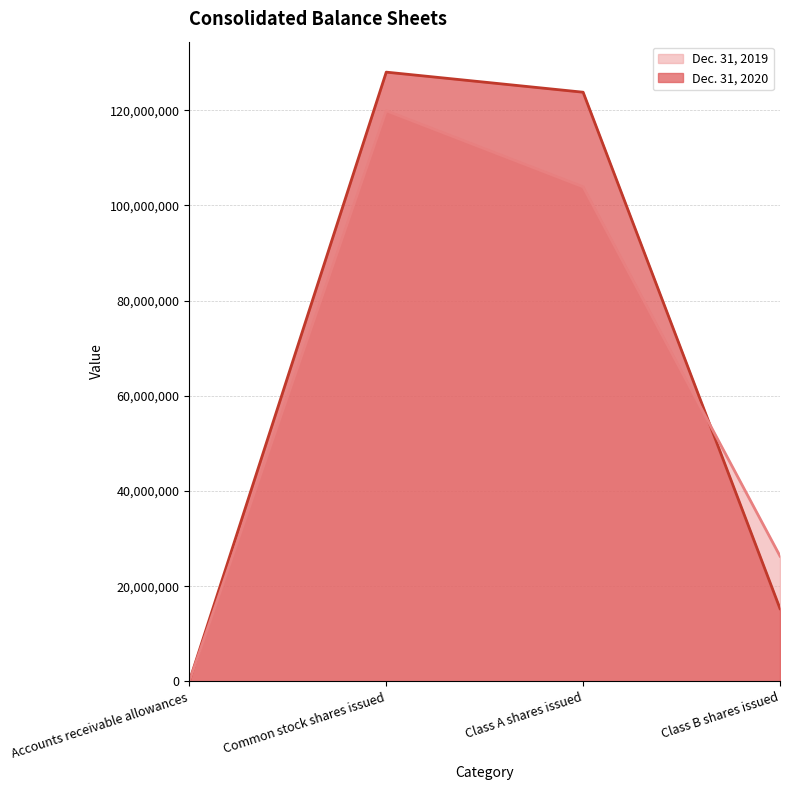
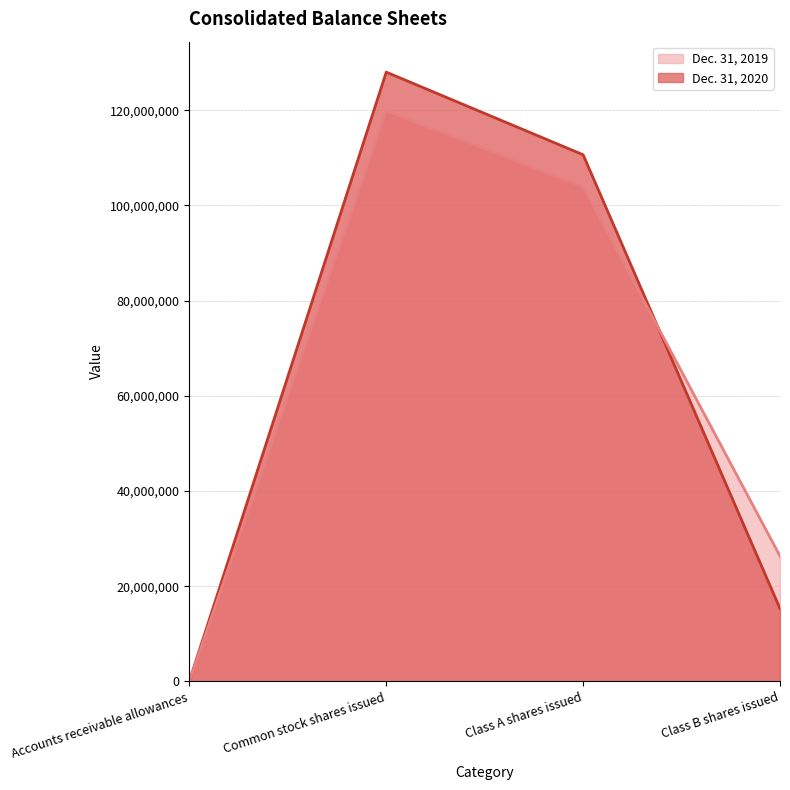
  {
    "Dec. 31, 2019": {
      "Common stock shares issued": "120,000,000",
      "Class A shares issued": "104,000,000",
      "Class B shares issued": "26,000,000"
    },
    "Dec. 31, 2020": {
      "Common stock shares issued": "128,000,000",
-     "Class A shares issued": "124,000,000",
+     "Class A shares issued": "111,000,000",
      "Class B shares issued": "15,000,000"
    }
  }
